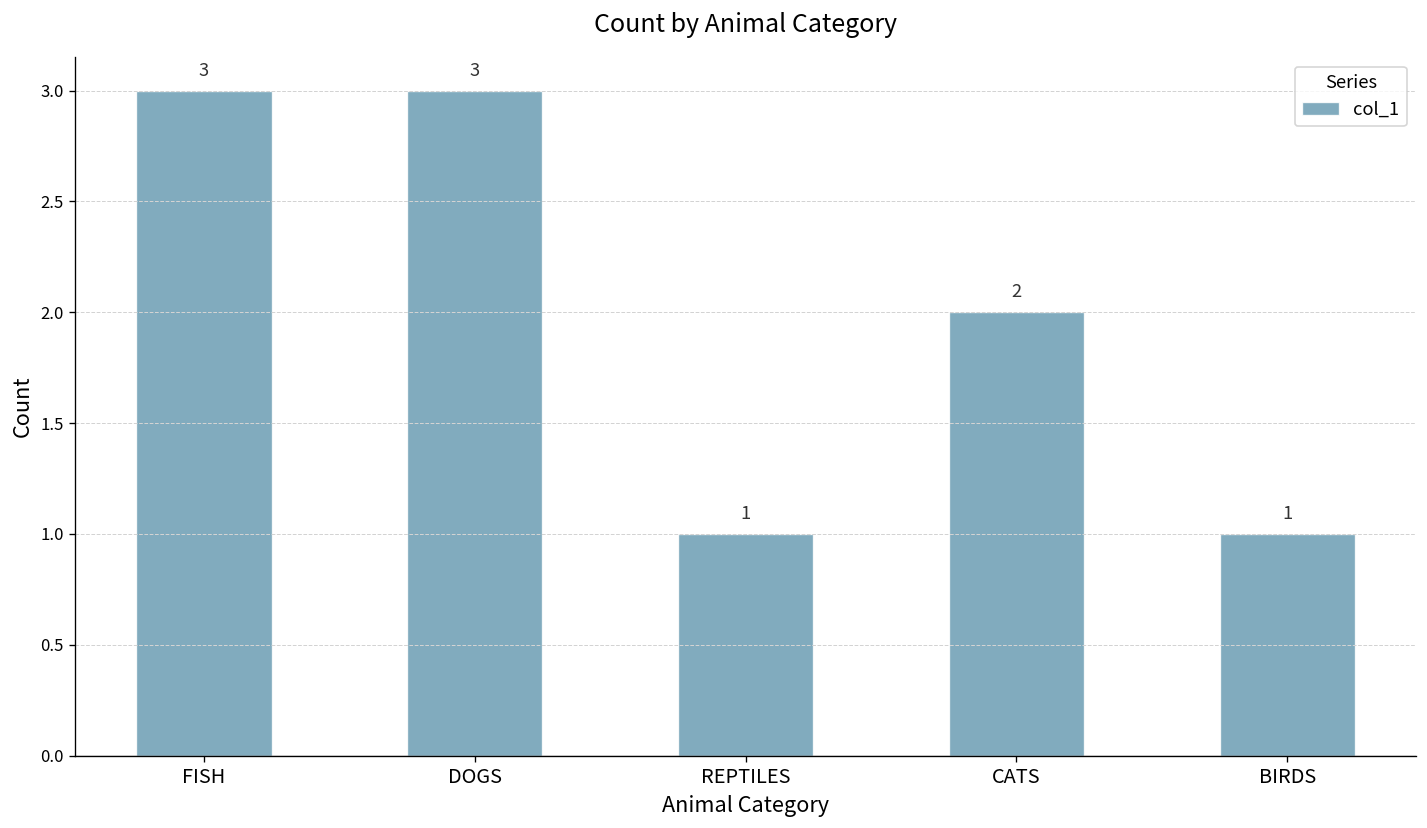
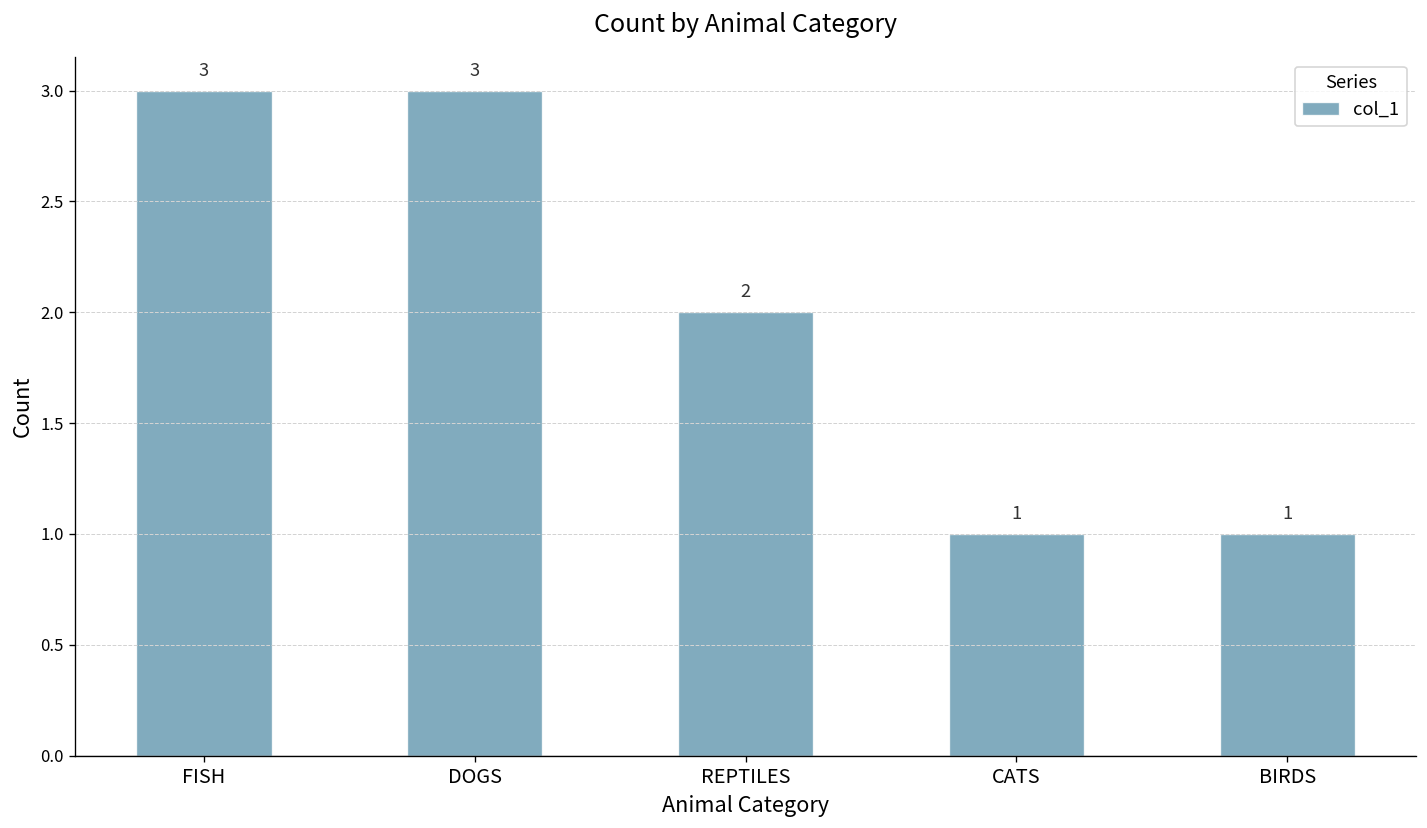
  {
    "FISH": 3,
    "DOGS": 3,
-   "REPTILES": 1,
-   "CATS": 2,
+   "REPTILES": 2,
+   "CATS": 1,
    "BIRDS": 1
  }
